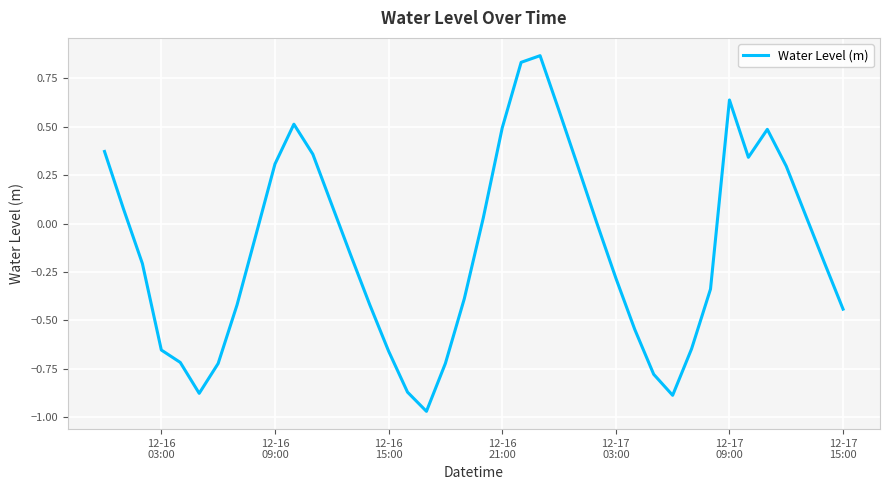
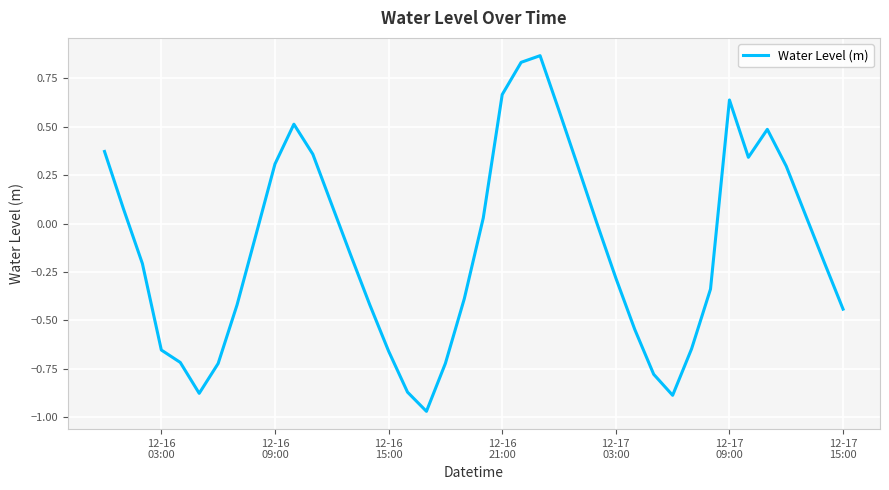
  {
    "12-16 03:00": -0.65,
    "12-16 09:00": 0.31,
    "12-16 15:00": -0.66,
-   "12-16 21:00": 0.49,
+   "12-16 21:00": 0.67,
    "12-17 03:00": -0.28,
    "12-17 09:00": 0.64,
    "12-17 15:00": -0.44
  }
